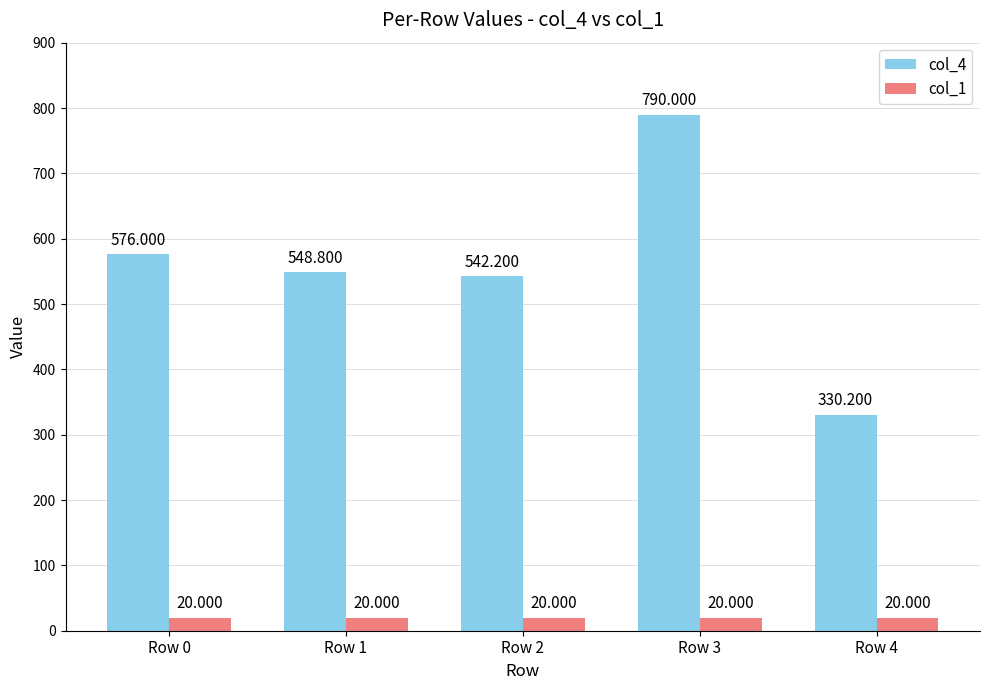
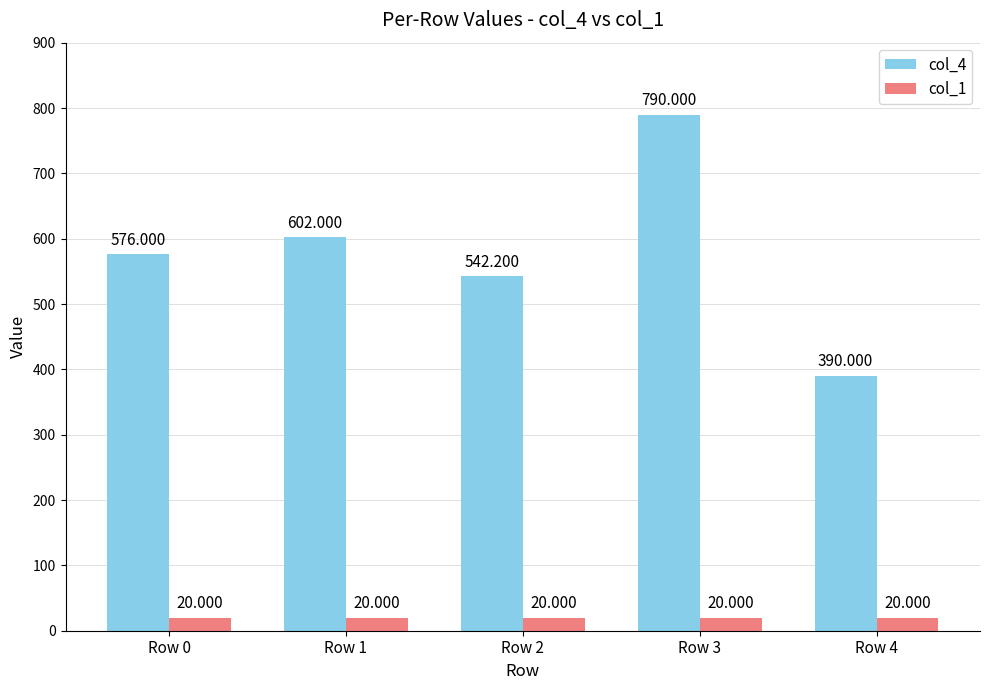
  {
    "col_4": {
      "Row 0": 576.000,
-     "Row 1": 548.800,
+     "Row 1": 602.000,
      "Row 2": 542.200,
      "Row 3": 790.000,
-     "Row 4": 330.200
+     "Row 4": 390.000
    },
    "col_1": {
      "Row 0": 20.000,
      "Row 1": 20.000,
      "Row 2": 20.000,
      "Row 3": 20.000,
      "Row 4": 20.000
    }
  }
